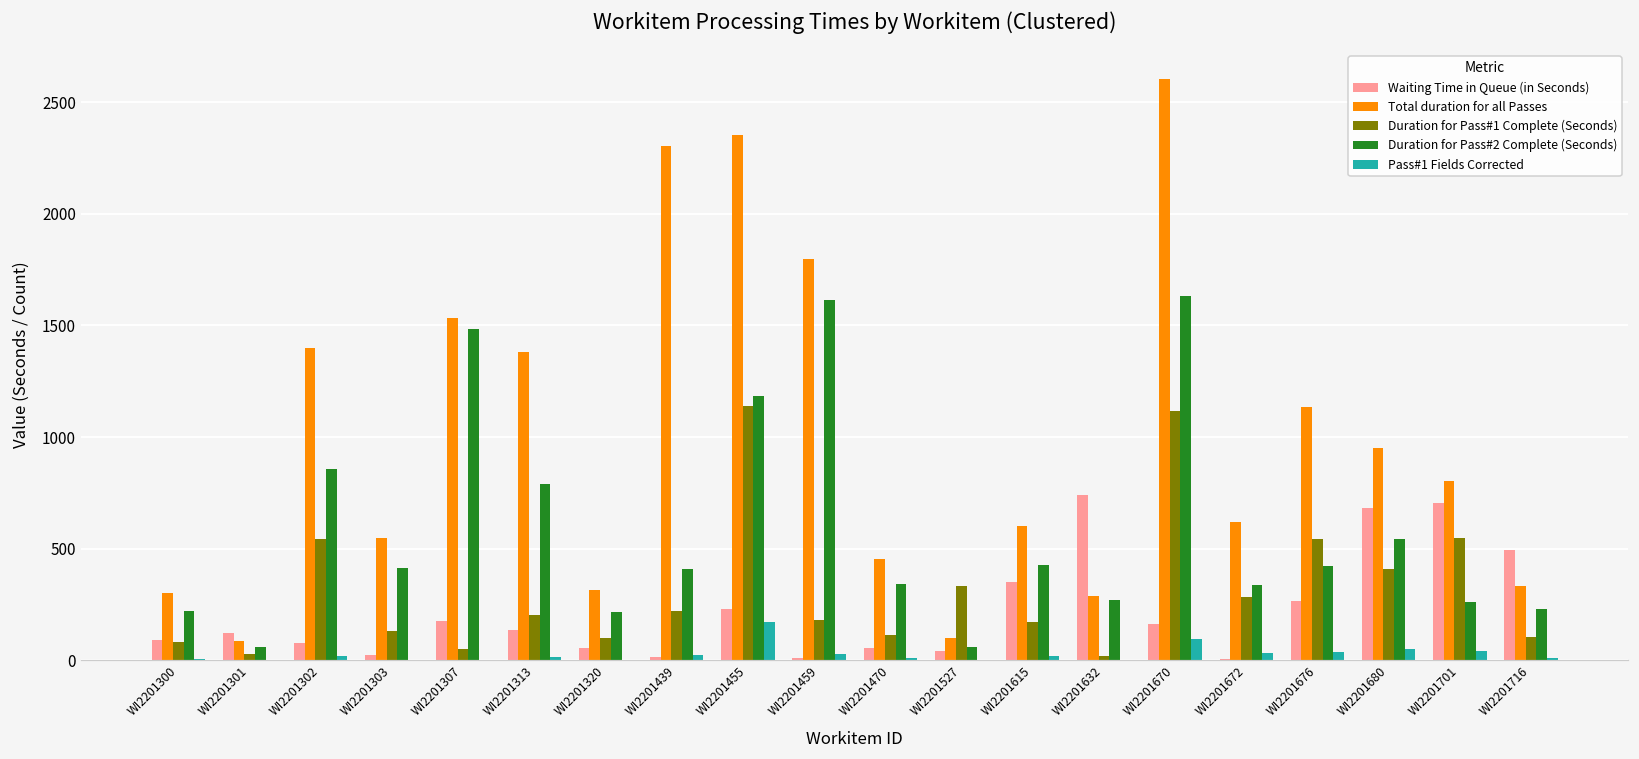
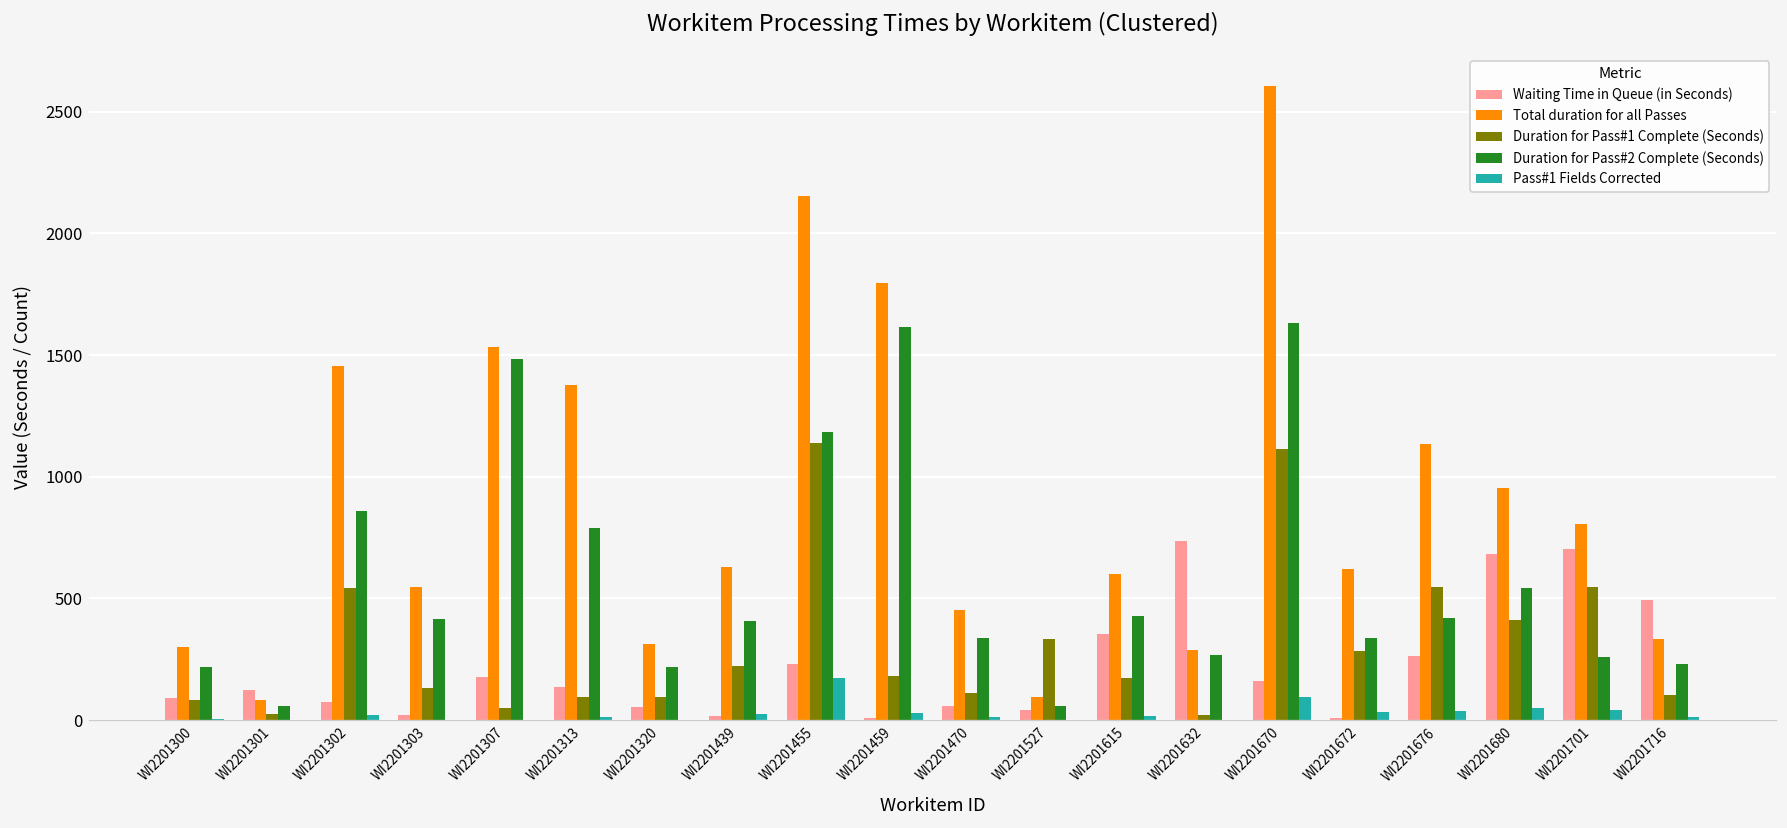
  {
    "Waiting Time in Queue (in Seconds)": {
      "WI2201300": 90,
      "WI2201301": 120,
      "WI2201302": 80,
      "WI2201303": 20,
      "WI2201307": 180,
      "WI2201313": 140,
      "WI2201320": 50,
      "WI2201439": 20,
      "WI2201455": 230,
      "WI2201470": 60,
      "WI2201527": 40,
      "WI2201615": 350,
      "WI2201632": 740,
      "WI2201670": 160,
      "WI2201676": 260,
      "WI2201680": 680,
      "WI2201701": 710,
      "WI2201716": 490
    },
    "Total duration for all Passes": {
      "WI2201300": 300,
      "WI2201301": 80,
-     "WI2201302": 1400,
+     "WI2201302": 1460,
      "WI2201303": 550,
      "WI2201307": 1530,
      "WI2201313": 1380,
      "WI2201320": 310,
-     "WI2201439": 2300,
-     "WI2201455": 2350,
+     "WI2201439": 630,
+     "WI2201455": 2150,
      "WI2201459": 1800,
      "WI2201470": 450,
      "WI2201527": 100,
      "WI2201615": 600,
      "WI2201632": 290,
      "WI2201670": 2600,
      "WI2201672": 620,
      "WI2201676": 1130,
      "WI2201680": 950,
      "WI2201701": 810,
      "WI2201716": 330
    },
    "Duration for Pass#1 Complete (Seconds)": {
      "WI2201300": 80,
      "WI2201301": 30,
      "WI2201302": 540,
      "WI2201303": 130,
      "WI2201307": 50,
-     "WI2201313": 200,
+     "WI2201313": 100,
      "WI2201320": 100,
      "WI2201439": 220,
      "WI2201455": 1140,
      "WI2201459": 180,
      "WI2201470": 110,
      "WI2201527": 330,
      "WI2201615": 170,
      "WI2201632": 20,
      "WI2201670": 1120,
      "WI2201672": 280,
      "WI2201676": 550,
      "WI2201680": 410,
      "WI2201701": 550,
      "WI2201716": 100
    },
    "Duration for Pass#2 Complete (Seconds)": {
      "WI2201300": 220,
      "WI2201301": 60,
      "WI2201302": 860,
      "WI2201303": 420,
      "WI2201307": 1480,
      "WI2201313": 790,
      "WI2201320": 220,
      "WI2201439": 410,
      "WI2201455": 1180,
      "WI2201459": 1620,
      "WI2201470": 340,
      "WI2201527": 60,
      "WI2201615": 430,
      "WI2201632": 270,
      "WI2201670": 1630,
      "WI2201672": 340,
      "WI2201676": 420,
      "WI2201680": 540,
      "WI2201701": 260,
      "WI2201716": 230
    },
    "Pass#1 Fields Corrected": {
      "WI2201301": 0,
      "WI2201302": 20,
      "WI2201307": 0,
      "WI2201313": 10,
      "WI2201320": 0,
      "WI2201439": 20,
      "WI2201455": 170,
      "WI2201459": 30,
      "WI2201527": 0,
      "WI2201615": 20,
      "WI2201632": 0,
      "WI2201670": 90,
      "WI2201672": 30,
      "WI2201676": 40,
      "WI2201680": 50,
      "WI2201701": 40
    }
  }
